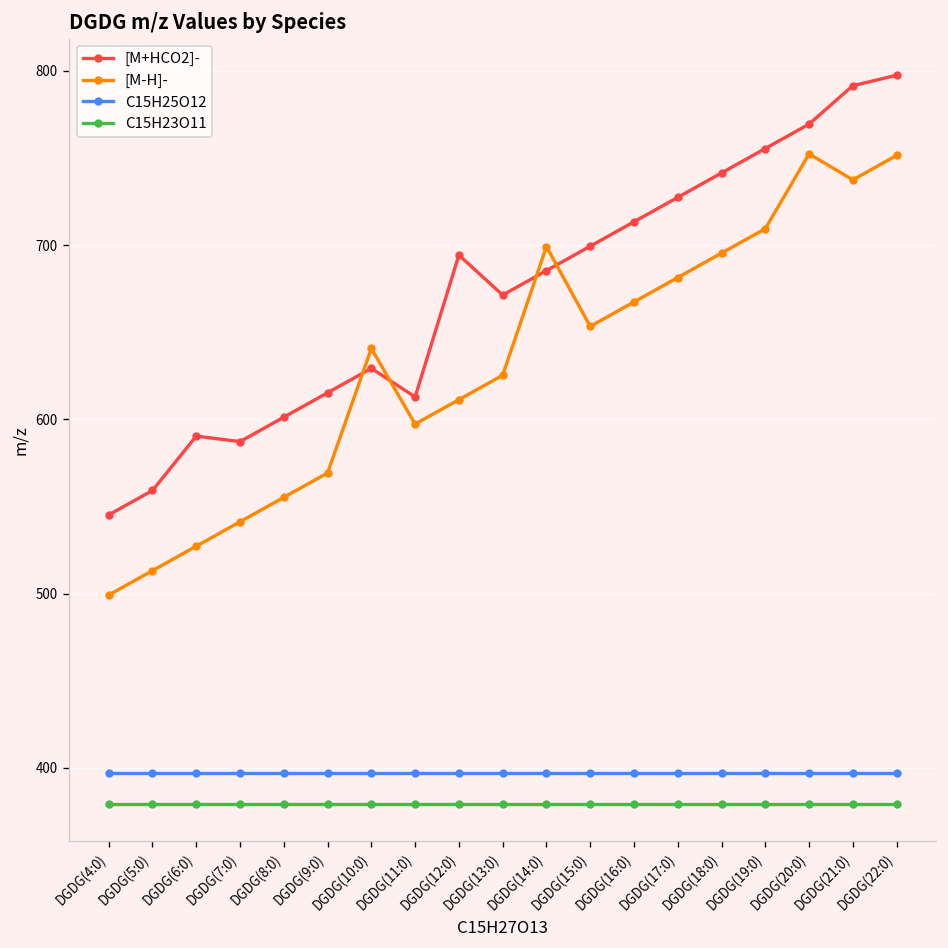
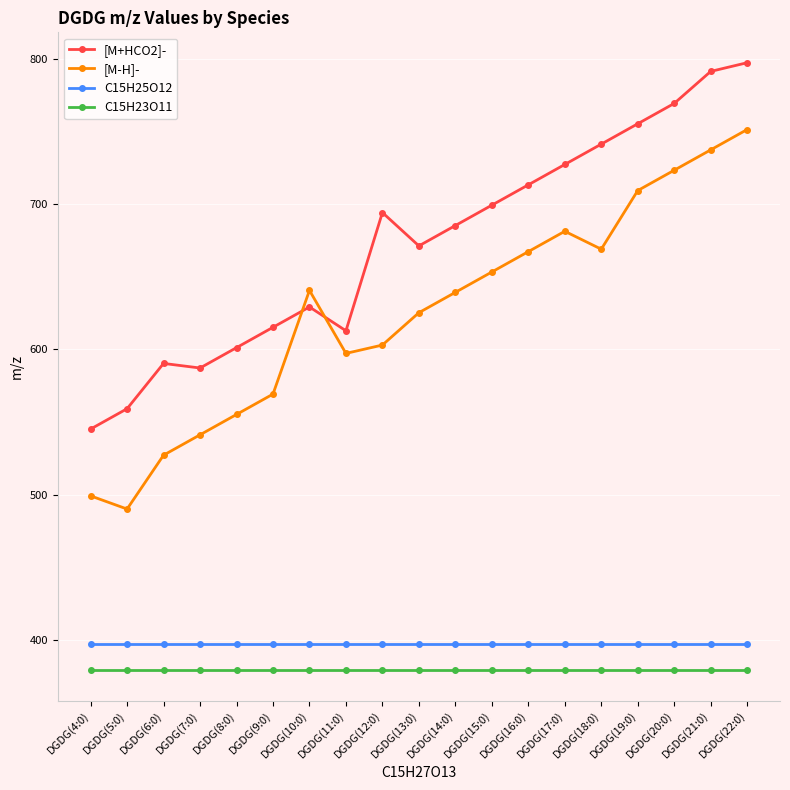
  {
    "[M+HCO2]-": {
      "DGDG(4:0)": 545,
      "DGDG(5:0)": 559,
      "DGDG(6:0)": 590,
      "DGDG(7:0)": 587,
      "DGDG(8:0)": 601,
      "DGDG(9:0)": 615,
      "DGDG(10:0)": 629,
      "DGDG(11:0)": 613,
      "DGDG(12:0)": 694,
      "DGDG(13:0)": 671,
      "DGDG(14:0)": 685,
      "DGDG(15:0)": 699,
      "DGDG(16:0)": 713,
      "DGDG(17:0)": 727,
      "DGDG(18:0)": 741,
      "DGDG(19:0)": 755,
      "DGDG(20:0)": 769,
      "DGDG(21:0)": 791,
      "DGDG(22:0)": 797
    },
    "[M-H]-": {
      "DGDG(4:0)": 499,
-     "DGDG(5:0)": 513,
+     "DGDG(5:0)": 490,
      "DGDG(6:0)": 527,
      "DGDG(7:0)": 541,
      "DGDG(8:0)": 555,
      "DGDG(9:0)": 569,
      "DGDG(10:0)": 641,
      "DGDG(11:0)": 597,
-     "DGDG(12:0)": 611,
+     "DGDG(12:0)": 603,
      "DGDG(13:0)": 625,
-     "DGDG(14:0)": 699,
+     "DGDG(14:0)": 639,
      "DGDG(15:0)": 653,
      "DGDG(16:0)": 667,
      "DGDG(17:0)": 681,
-     "DGDG(18:0)": 695,
+     "DGDG(18:0)": 669,
      "DGDG(19:0)": 709,
-     "DGDG(20:0)": 752,
+     "DGDG(20:0)": 723,
      "DGDG(21:0)": 737,
      "DGDG(22:0)": 751
    },
    "C15H25O12": {
      "DGDG(4:0)": 397,
      "DGDG(5:0)": 397,
      "DGDG(6:0)": 397,
      "DGDG(7:0)": 397,
      "DGDG(8:0)": 397,
      "DGDG(9:0)": 397,
      "DGDG(10:0)": 397,
      "DGDG(11:0)": 397,
      "DGDG(12:0)": 397,
      "DGDG(13:0)": 397,
      "DGDG(14:0)": 397,
      "DGDG(15:0)": 397,
      "DGDG(16:0)": 397,
      "DGDG(17:0)": 397,
      "DGDG(18:0)": 397,
      "DGDG(19:0)": 397,
      "DGDG(20:0)": 397,
      "DGDG(21:0)": 397,
      "DGDG(22:0)": 397
    },
    "C15H23O11": {
      "DGDG(4:0)": 379,
      "DGDG(5:0)": 379,
      "DGDG(6:0)": 379,
      "DGDG(7:0)": 379,
      "DGDG(8:0)": 379,
      "DGDG(9:0)": 379,
      "DGDG(10:0)": 379,
      "DGDG(11:0)": 379,
      "DGDG(12:0)": 379,
      "DGDG(13:0)": 379,
      "DGDG(14:0)": 379,
      "DGDG(15:0)": 379,
      "DGDG(16:0)": 379,
      "DGDG(17:0)": 379,
      "DGDG(18:0)": 379,
      "DGDG(19:0)": 379,
      "DGDG(20:0)": 379,
      "DGDG(21:0)": 379,
      "DGDG(22:0)": 379
    }
  }
